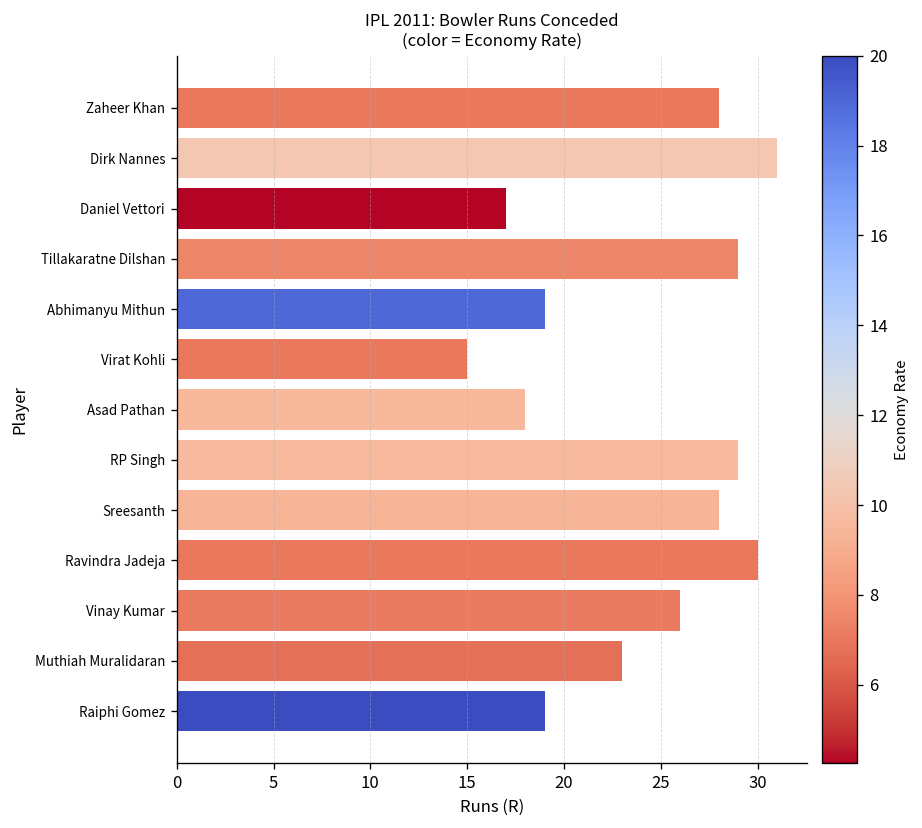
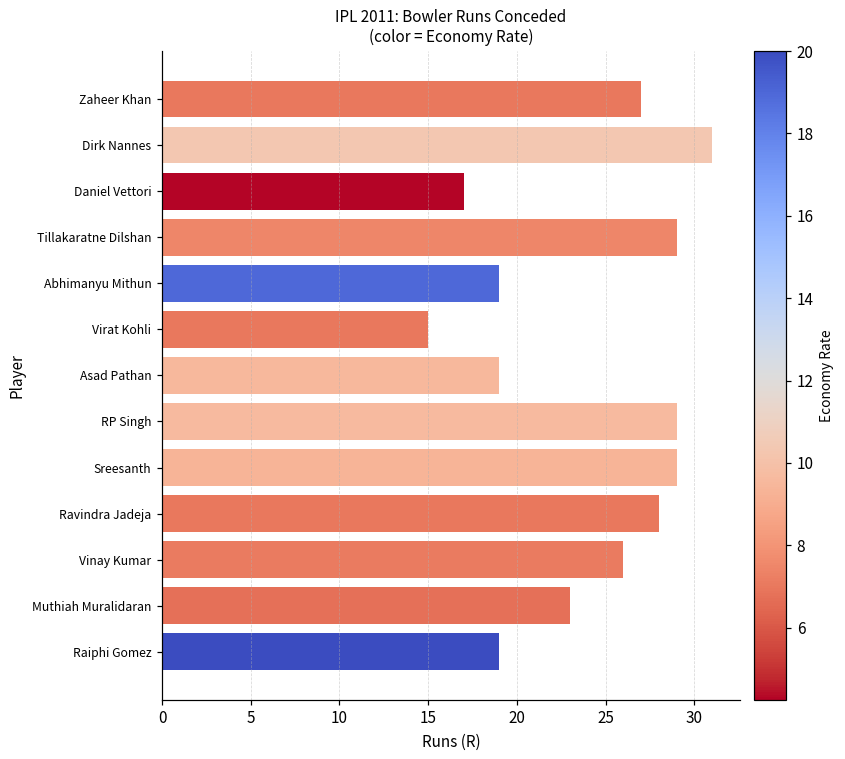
  {
-   "Zaheer Khan": 28,
+   "Zaheer Khan": 27,
    "Dirk Nannes": 31,
    "Daniel Vettori": 17,
    "Tillakaratne Dilshan": 29,
    "Abhimanyu Mithun": 19,
    "Virat Kohli": 15,
-   "Asad Pathan": 18,
+   "Asad Pathan": 19,
    "RP Singh": 29,
-   "Sreesanth": 28,
-   "Ravindra Jadeja": 30,
+   "Sreesanth": 29,
+   "Ravindra Jadeja": 28,
    "Vinay Kumar": 26,
    "Muthiah Muralidaran": 23,
    "Raiphi Gomez": 19
  }
